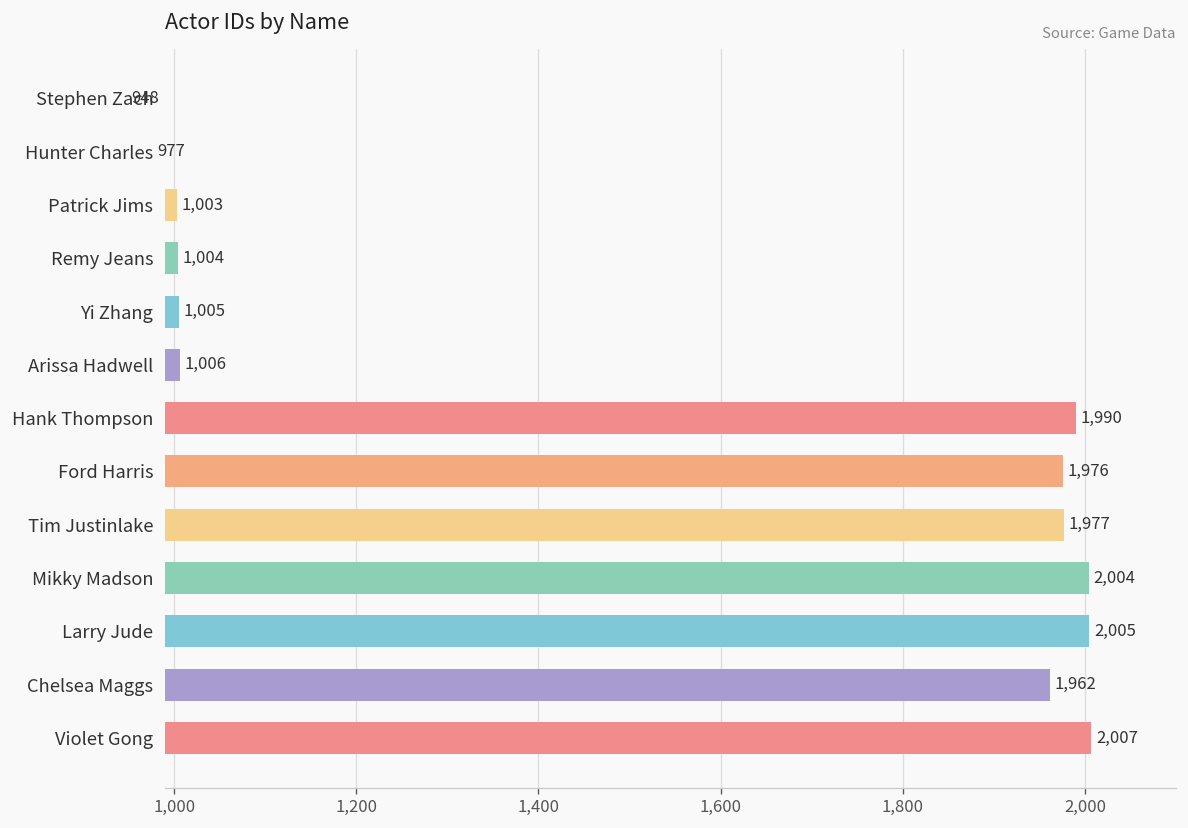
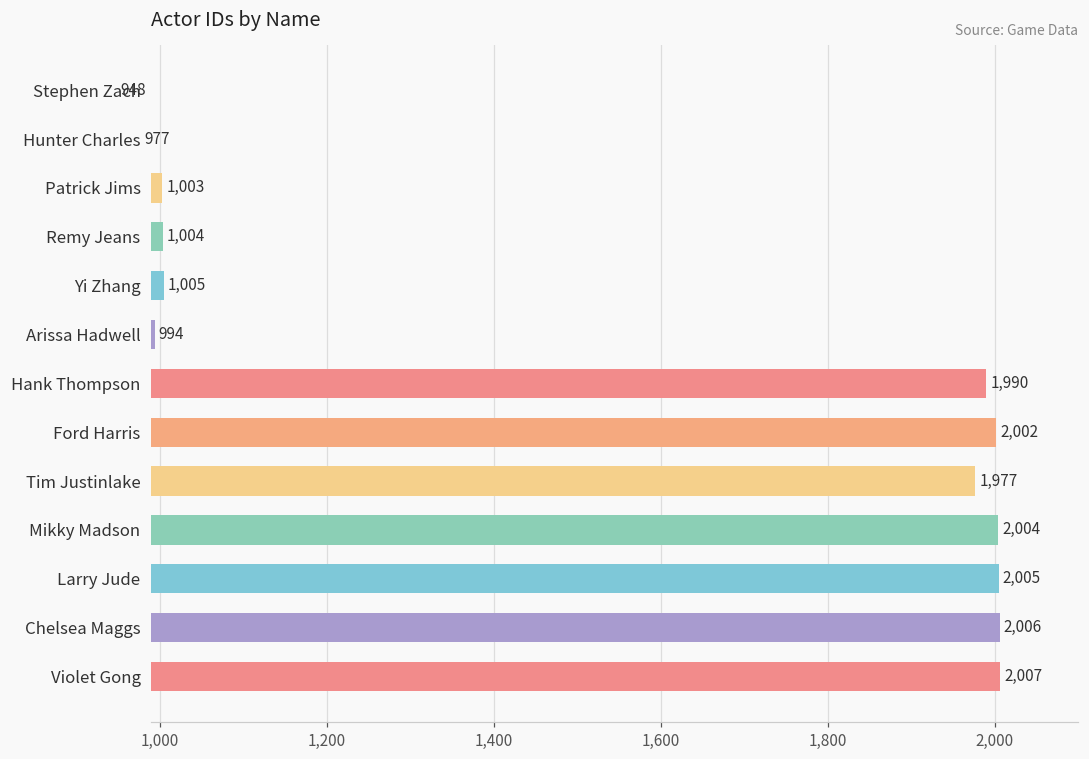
  {
    "Patrick Jims": "1,003",
    "Remy Jeans": "1,004",
    "Yi Zhang": "1,005",
-   "Arissa Hadwell": "1,006",
+   "Arissa Hadwell": "994",
    "Hank Thompson": "1,990",
-   "Ford Harris": "1,976",
+   "Ford Harris": "2,002",
    "Tim Justinlake": "1,977",
    "Mikky Madson": "2,004",
    "Larry Jude": "2,005",
-   "Chelsea Maggs": "1,962",
+   "Chelsea Maggs": "2,006",
    "Violet Gong": "2,007"
  }
